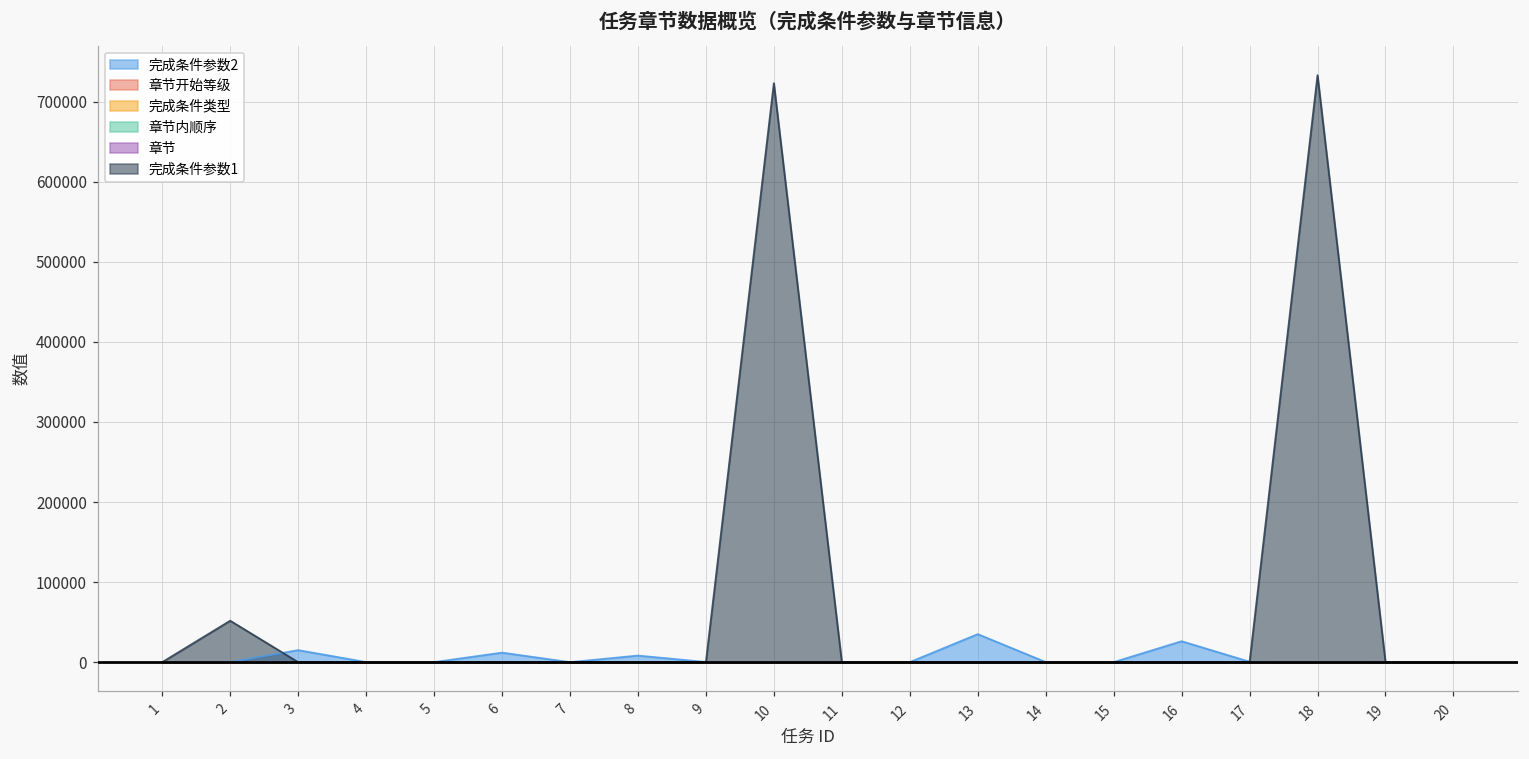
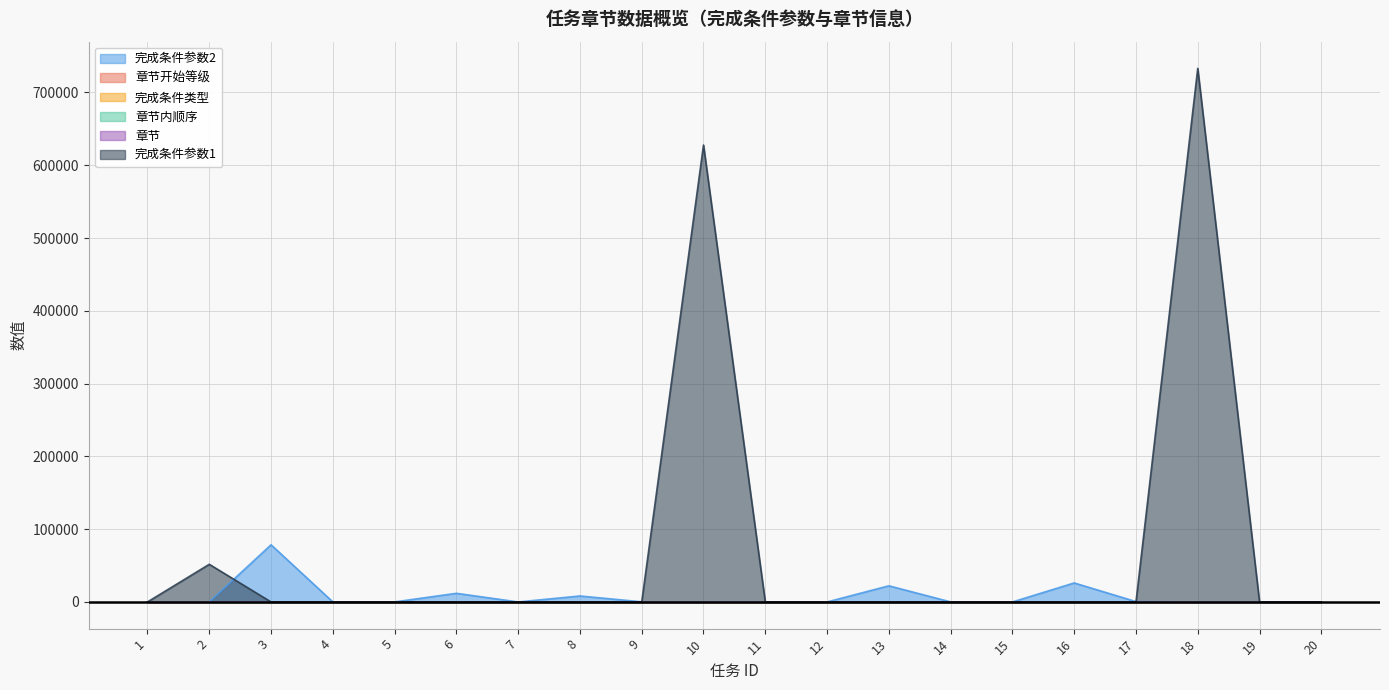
  {
    "完成条件参数2": {
-     "3": 20000,
+     "3": 80000,
      "6": 10000,
      "8": 10000,
-     "13": 40000,
+     "13": 20000,
      "16": 30000
    },
    "完成条件参数1": {
      "2": 50000,
-     "10": 720000,
+     "10": 630000,
      "18": 730000
    }
  }
